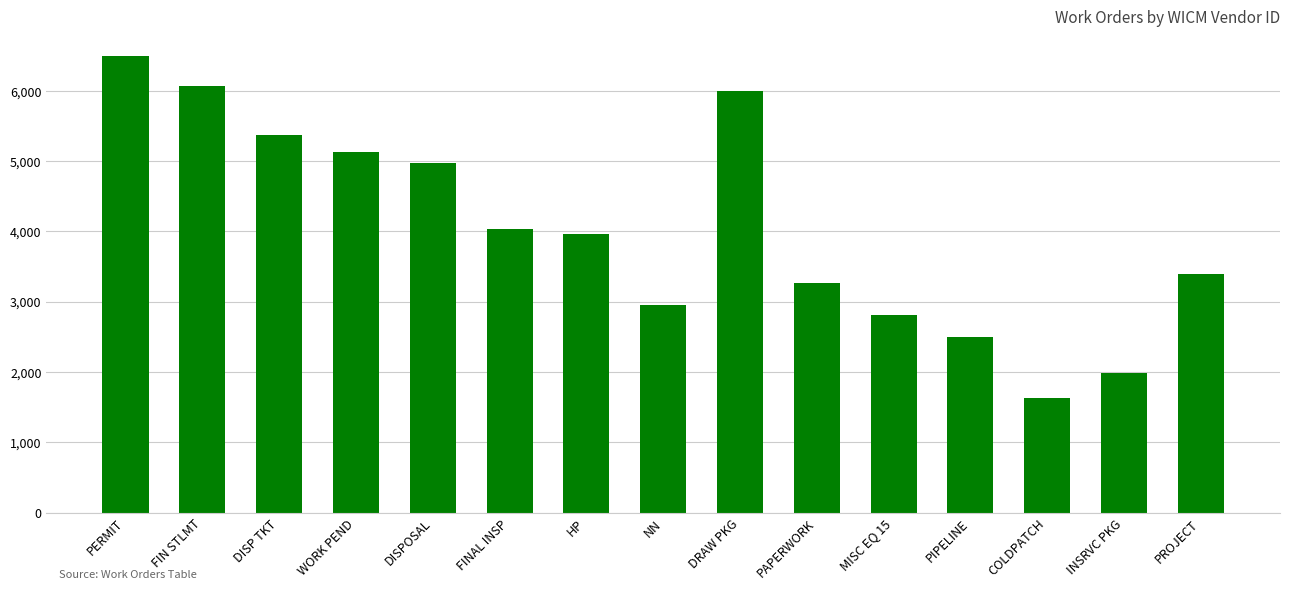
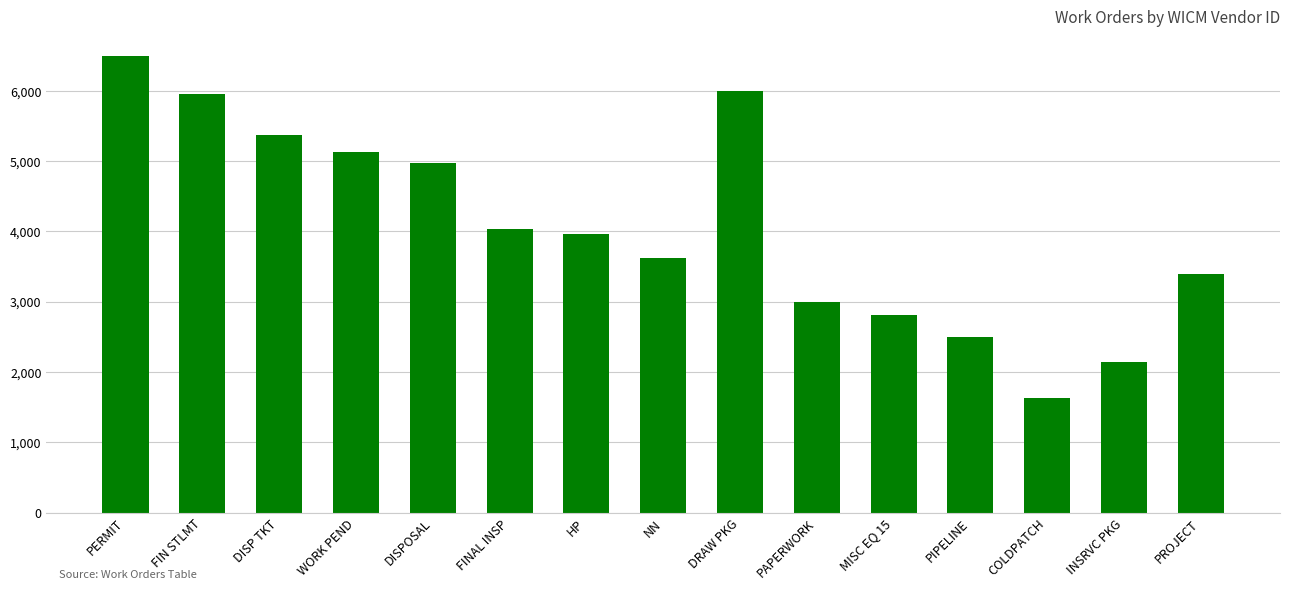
  {
    "PERMIT": "6,500",
-   "FIN STLMT": "6,100",
+   "FIN STLMT": "6,000",
    "DISP TKT": "5,400",
    "WORK PEND": "5,100",
    "DISPOSAL": "5,000",
    "FINAL INSP": "4,000",
    "HP": "4,000",
-   "NN": "3,000",
+   "NN": "3,600",
    "DRAW PKG": "6,000",
-   "PAPERWORK": "3,300",
+   "PAPERWORK": "3,000",
    "MISC EQ 15": "2,800",
    "PIPELINE": "2,500",
    "COLDPATCH": "1,600",
-   "INSRVC PKG": "2,000",
+   "INSRVC PKG": "2,100",
    "PROJECT": "3,400"
  }
